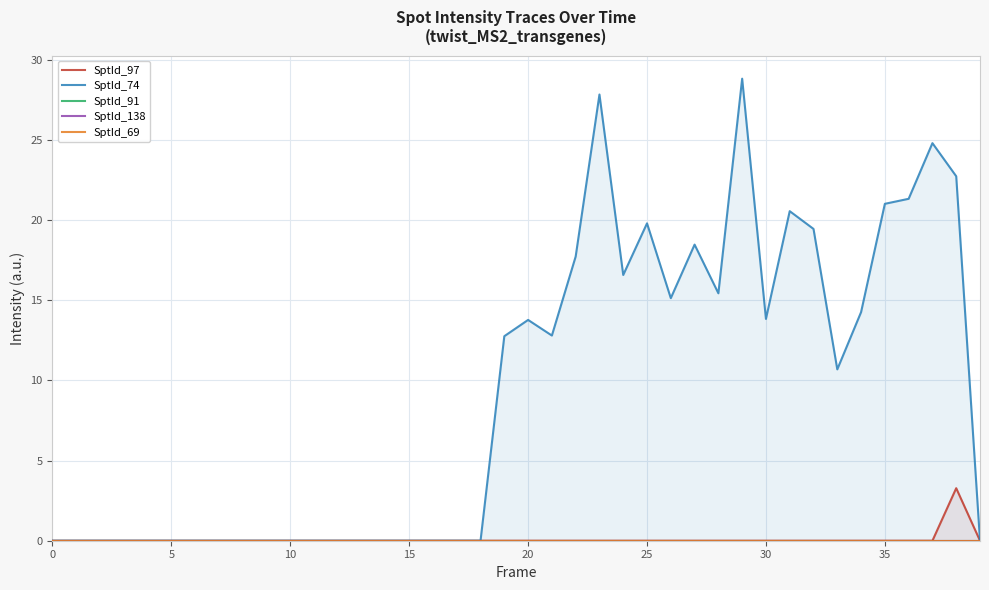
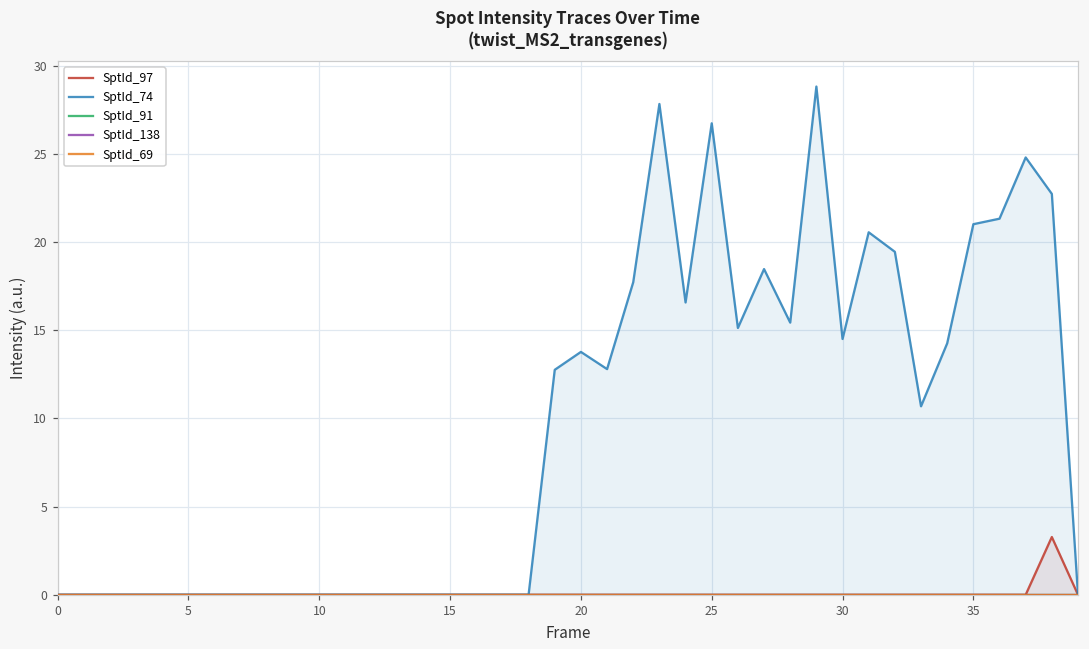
  {
    "SptId_74": {
      "20": 13.8,
-     "25": 19.8,
-     "30": 13.8,
+     "25": 26.7,
+     "30": 14.5,
      "35": 21.0
    }
  }
